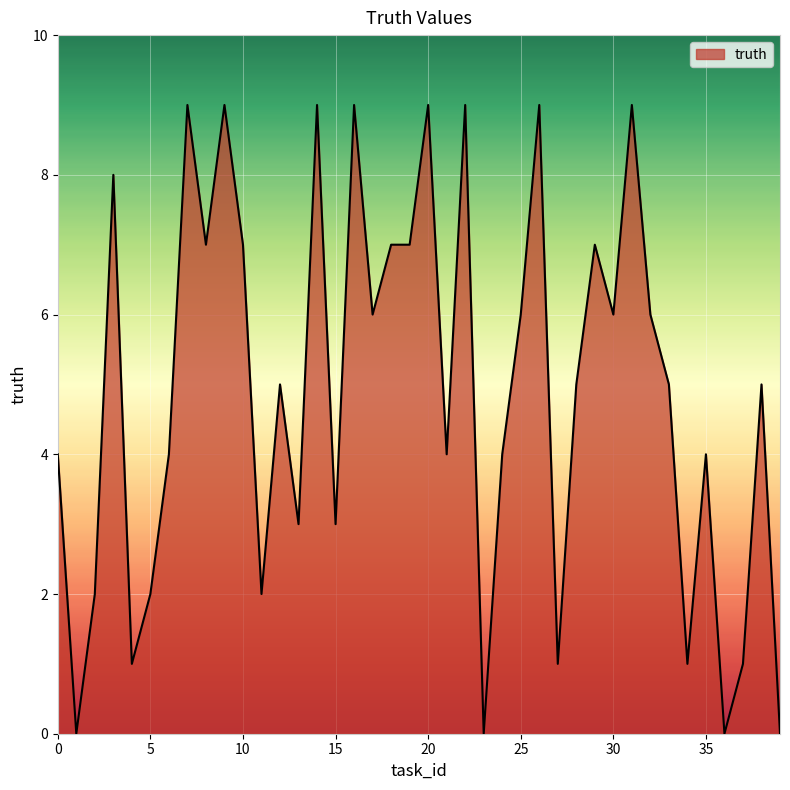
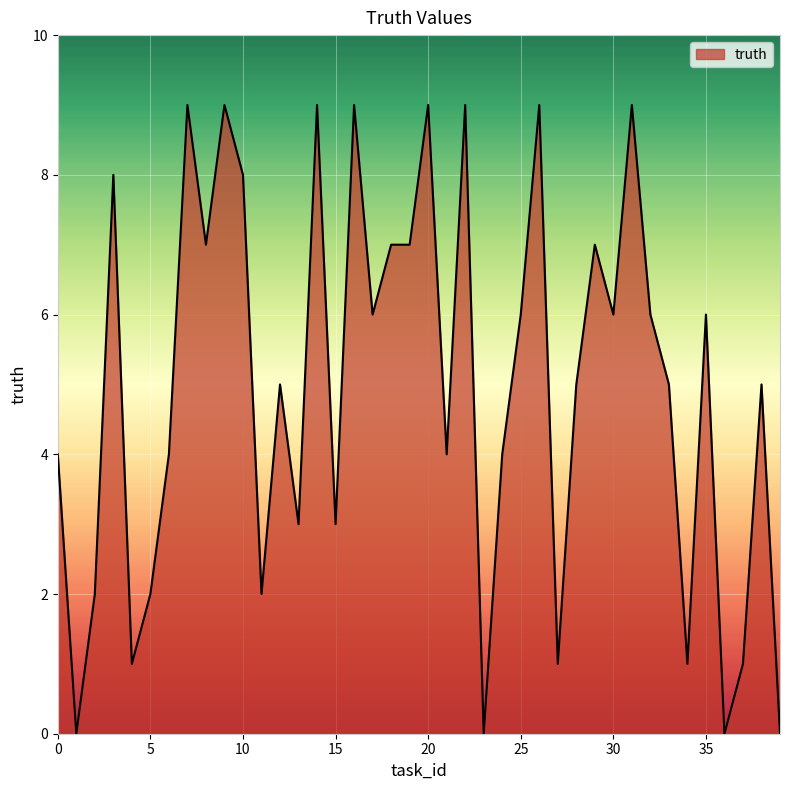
  {
    "0": 4,
    "5": 2,
-   "10": 7,
+   "10": 8,
    "15": 3,
    "20": 9,
    "25": 6,
    "30": 6,
-   "35": 4
+   "35": 6
  }
